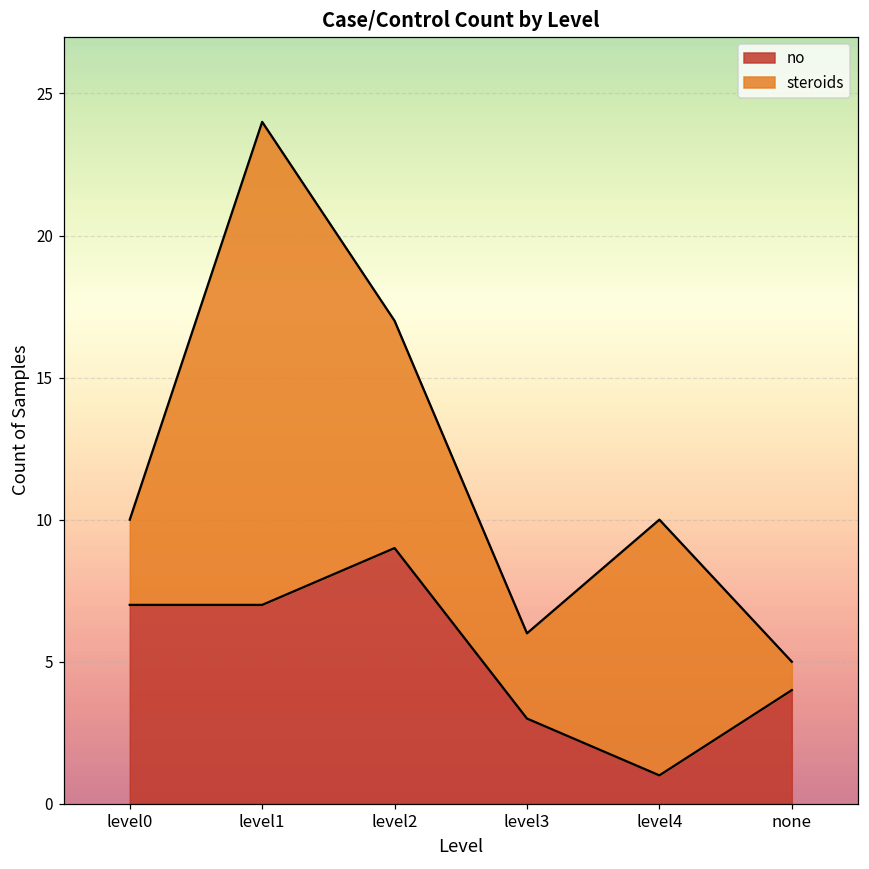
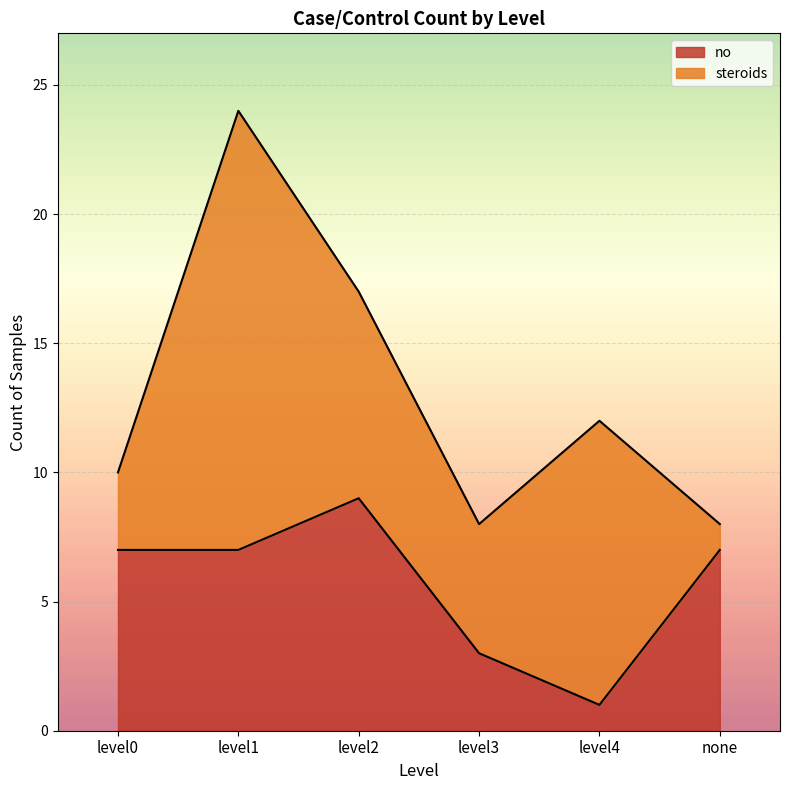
  {
    "no": {
      "level0": 7,
      "level1": 7,
      "level2": 9,
      "level3": 3,
      "level4": 1,
-     "none": 4
+     "none": 7
    },
    "steroids": {
      "level0": 3,
      "level1": 17,
      "level2": 8,
-     "level3": 3,
-     "level4": 9,
+     "level3": 5,
+     "level4": 11,
      "none": 1
    }
  }
